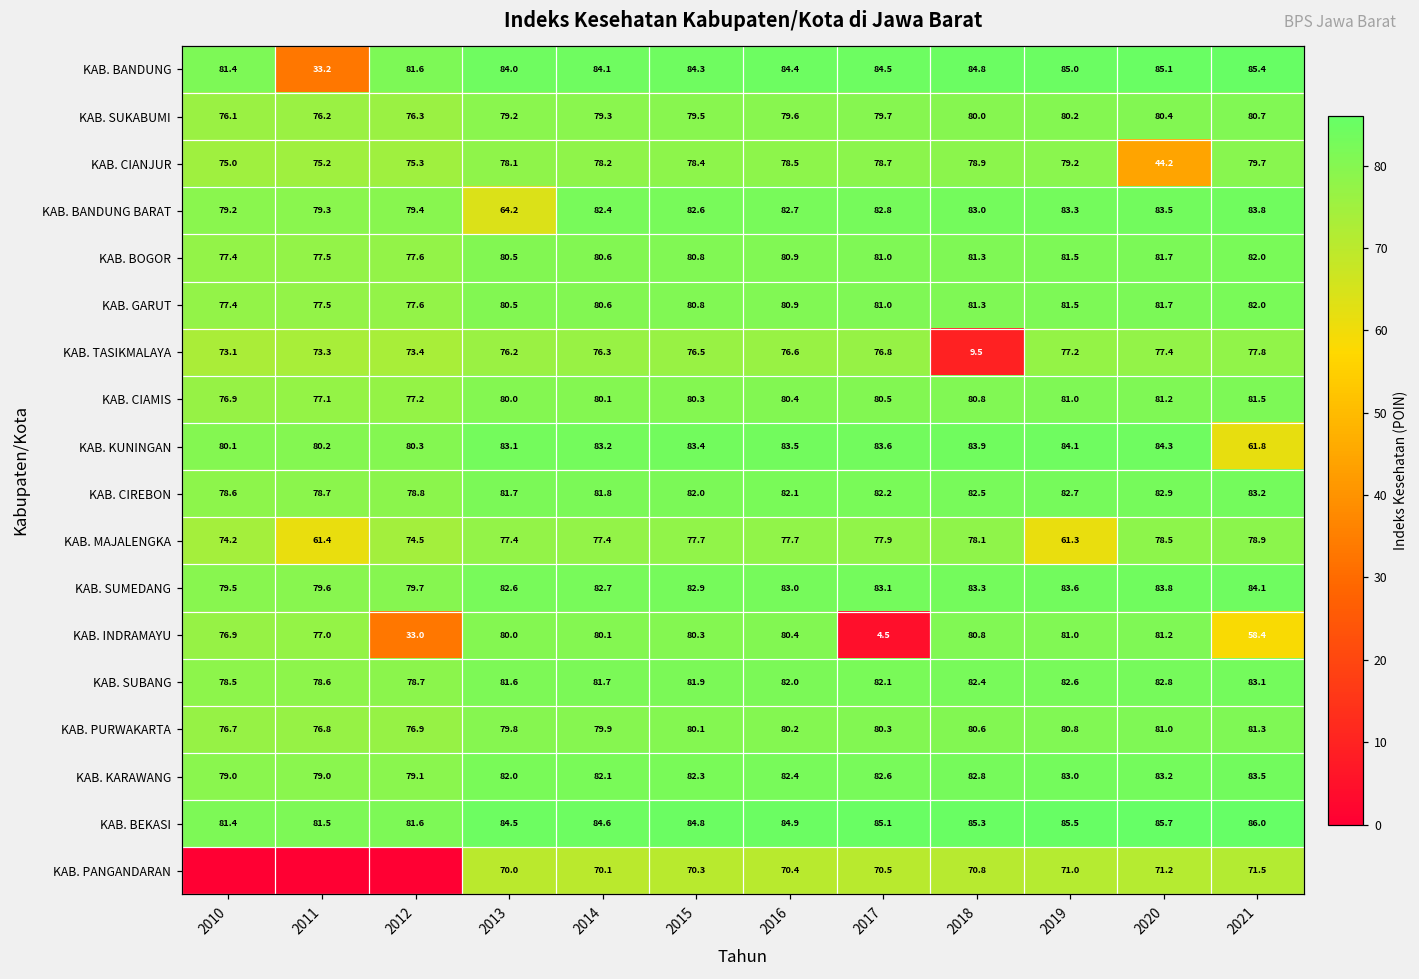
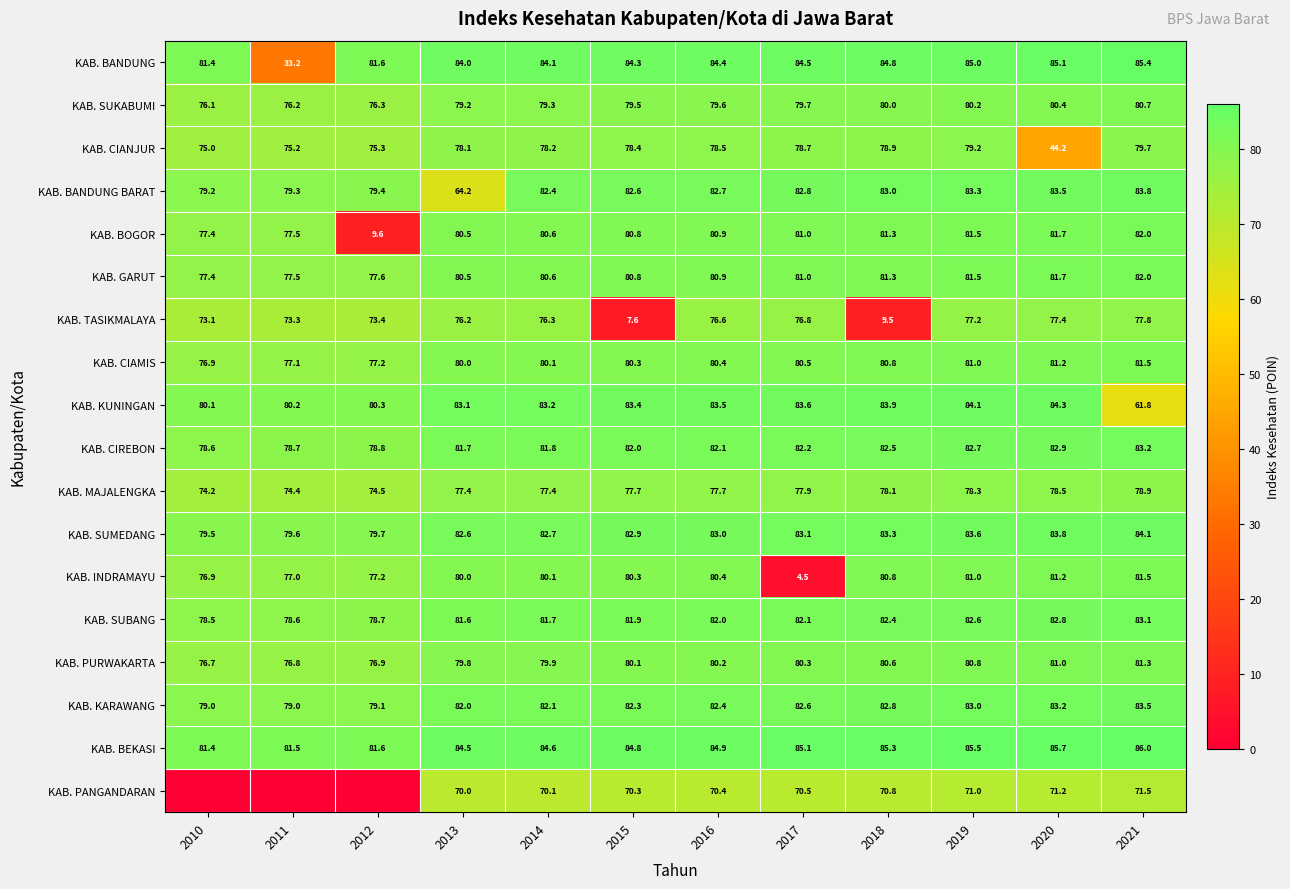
  {
    "KAB. BOGOR": {
      "2010": 77.4,
      "2011": 77.5,
-     "2012": 77.6,
+     "2012": 9.6,
      "2013": 80.5,
      "2014": 80.6,
      "2015": 80.8,
      "2016": 80.9,
      "2017": 81.0,
      "2018": 81.3,
      "2019": 81.5,
      "2020": 81.7,
      "2021": 82.0
    },
    "KAB. TASIKMALAYA": {
      "2010": 73.1,
      "2011": 73.3,
      "2012": 73.4,
      "2013": 76.2,
      "2014": 76.3,
-     "2015": 76.5,
+     "2015": 7.6,
      "2016": 76.6,
      "2017": 76.8,
      "2018": 9.5,
      "2019": 77.2,
      "2020": 77.4,
      "2021": 77.8
    },
    "KAB. MAJALENGKA": {
      "2010": 74.2,
-     "2011": 61.4,
+     "2011": 74.4,
      "2012": 74.5,
      "2013": 77.4,
      "2014": 77.4,
      "2015": 77.7,
      "2016": 77.7,
      "2017": 77.9,
      "2018": 78.1,
-     "2019": 61.3,
+     "2019": 78.3,
      "2020": 78.5,
      "2021": 78.9
    },
    "KAB. INDRAMAYU": {
      "2010": 76.9,
      "2011": 77.0,
-     "2012": 33.0,
+     "2012": 77.2,
      "2013": 80.0,
      "2014": 80.1,
      "2015": 80.3,
      "2016": 80.4,
      "2017": 4.5,
      "2018": 80.8,
      "2019": 81.0,
      "2020": 81.2,
-     "2021": 58.4
+     "2021": 81.5
    }
  }
